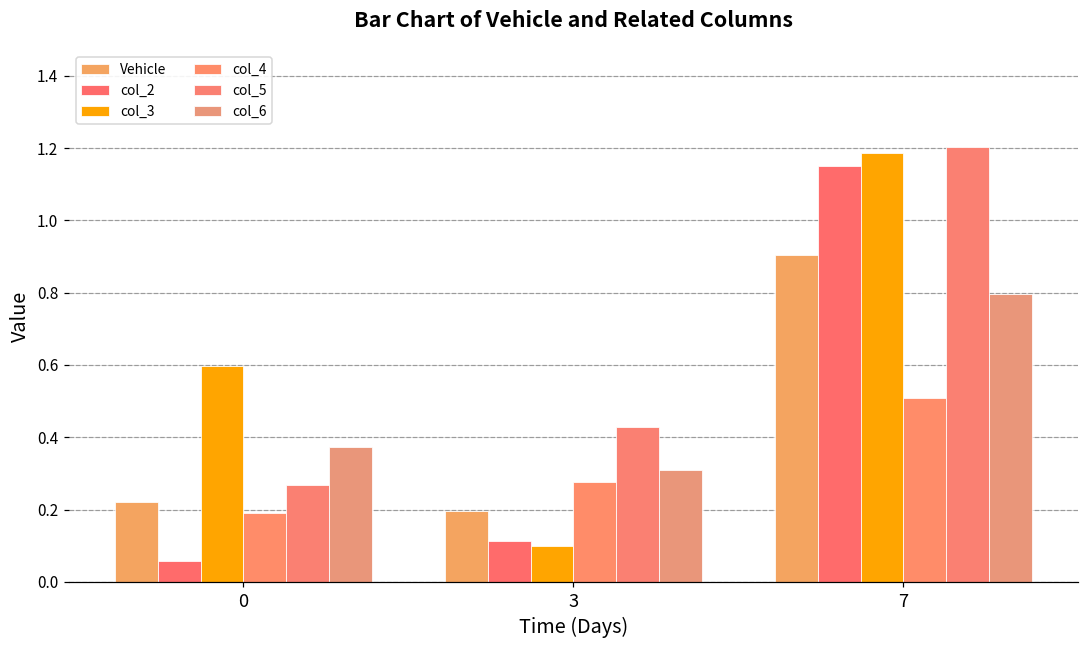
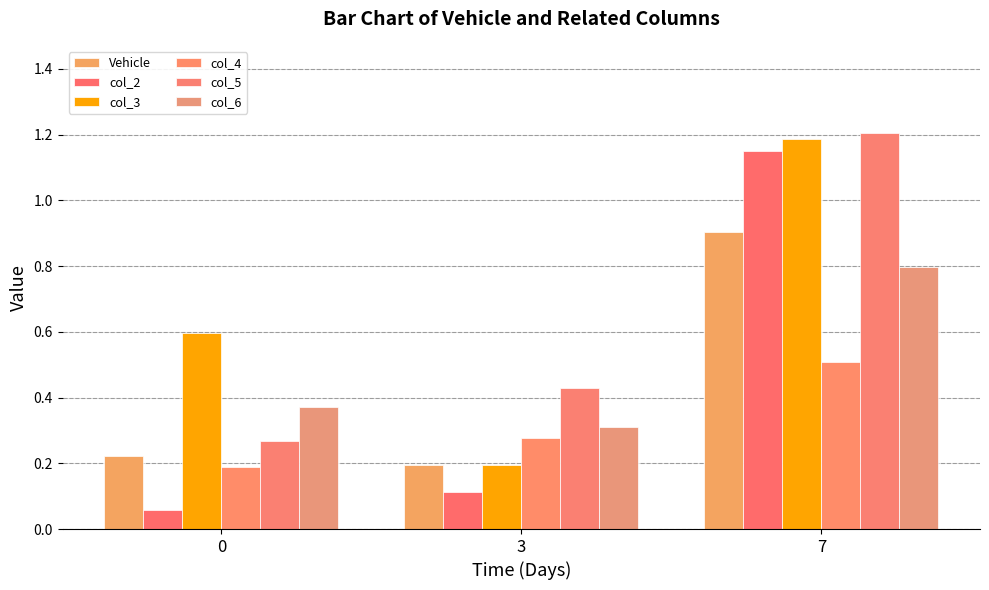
  {
    "col_3": {
      "0": 0.60,
-     "3": 0.10,
+     "3": 0.20,
      "7": 1.19
    }
  }
